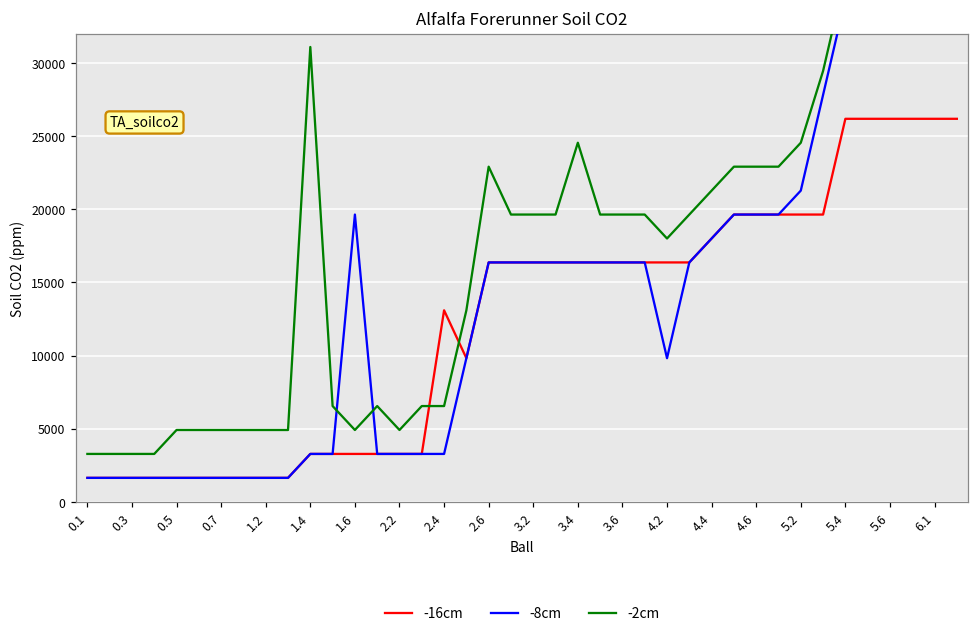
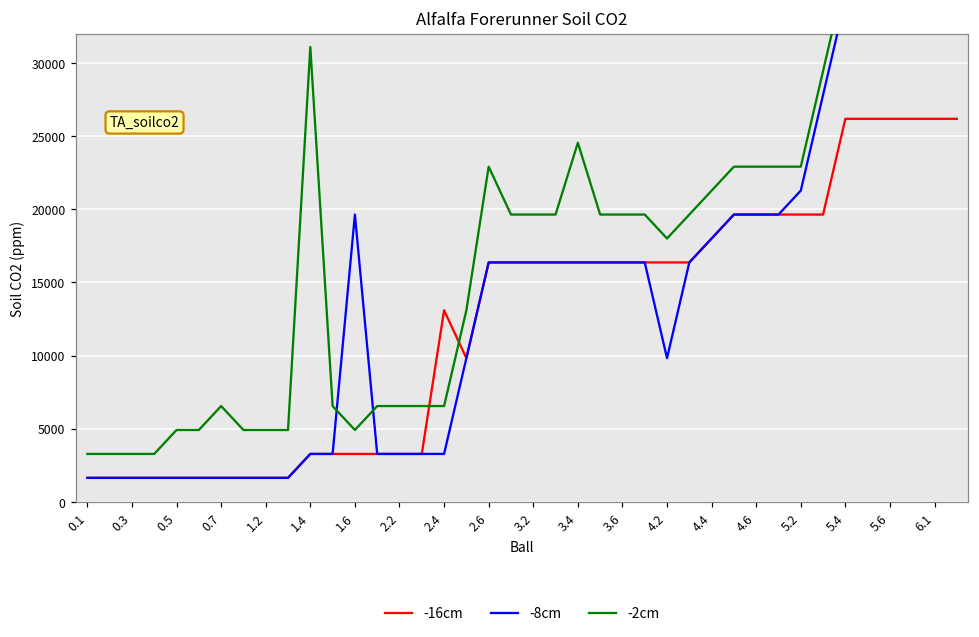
  {
    "-16cm": {
      "1.6": 3300,
      "2.4": 13100,
      "4.2": 16400,
      "5.2": 19600,
      "5.4": 26200,
      "5.6": 26200,
      "6.1": 26200
    },
    "-8cm": {
      "1.6": 19600,
      "2.4": 3300,
      "4.2": 9800,
      "5.2": 21300
    },
    "-2cm": {
      "0.1": 3300,
      "0.3": 3300,
      "0.5": 4900,
-     "0.7": 4900,
+     "0.7": 6500,
      "1.2": 4900,
      "1.4": 31100,
      "1.6": 4900,
-     "2.2": 4900,
+     "2.2": 6500,
      "2.4": 6500,
      "2.6": 22900,
      "3.2": 19600,
      "3.4": 24500,
      "3.6": 19600,
      "4.2": 18000,
      "4.4": 21300,
      "4.6": 22900,
-     "5.2": 24500
+     "5.2": 22900
    }
  }
